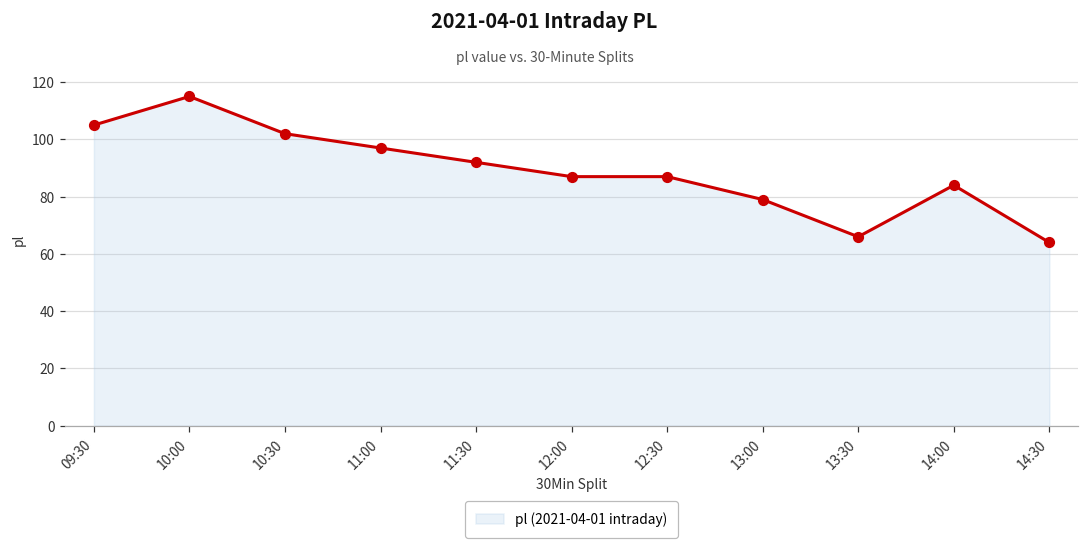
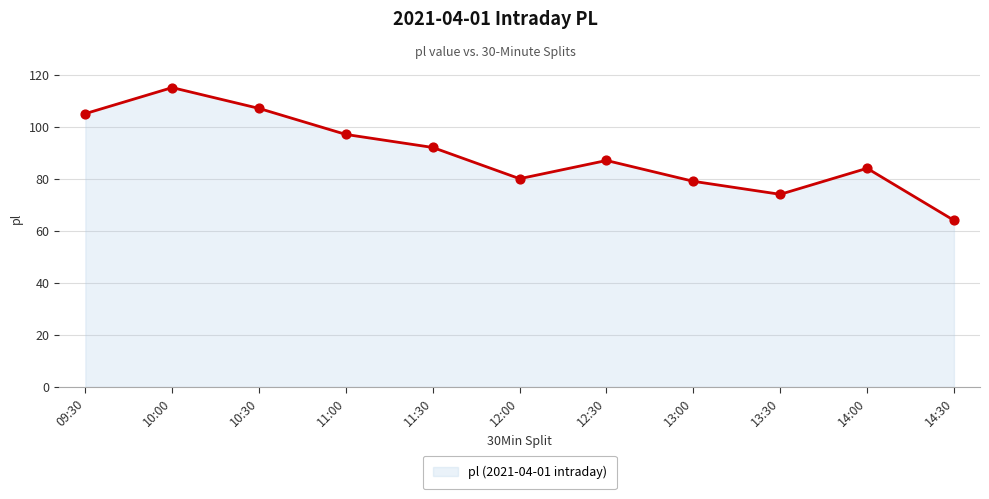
  {
    "09:30": 105,
    "10:00": 115,
-   "10:30": 102,
+   "10:30": 107,
    "11:00": 97,
    "11:30": 92,
-   "12:00": 87,
+   "12:00": 80,
    "12:30": 87,
    "13:00": 79,
-   "13:30": 66,
+   "13:30": 74,
    "14:00": 84,
    "14:30": 64
  }
